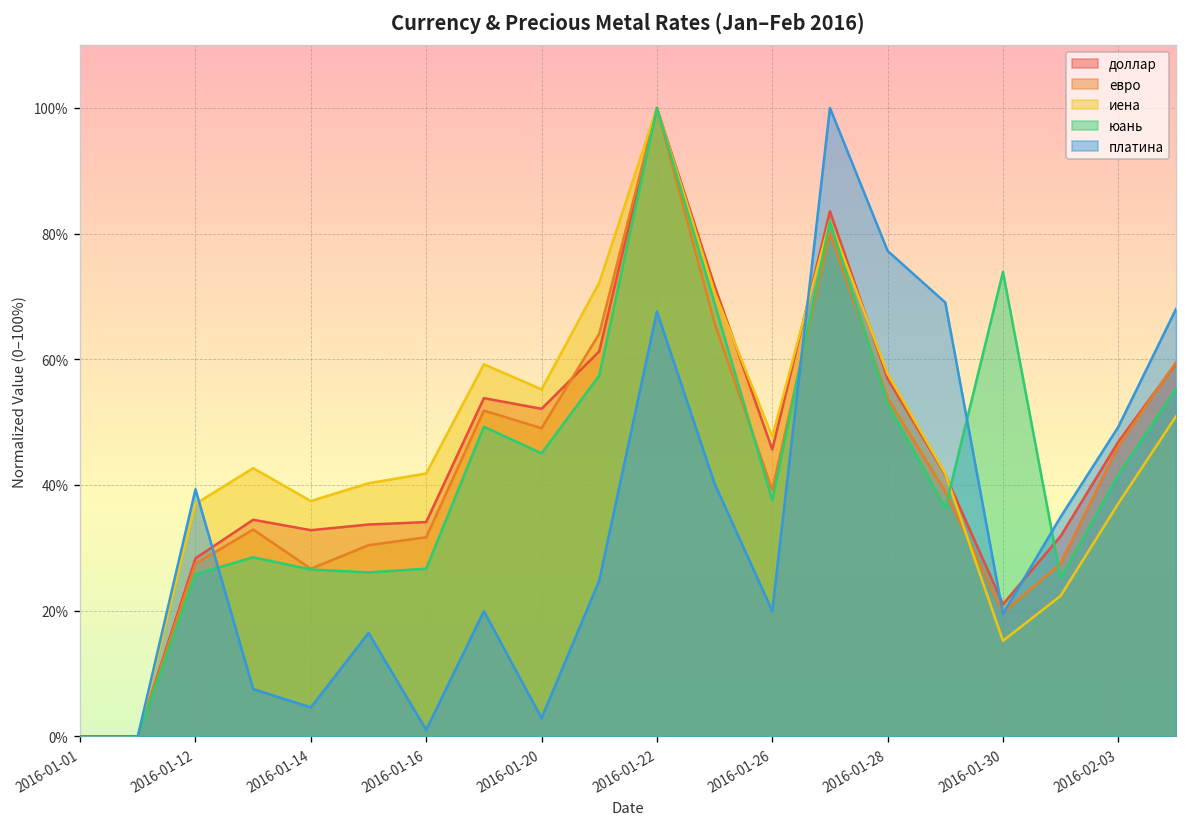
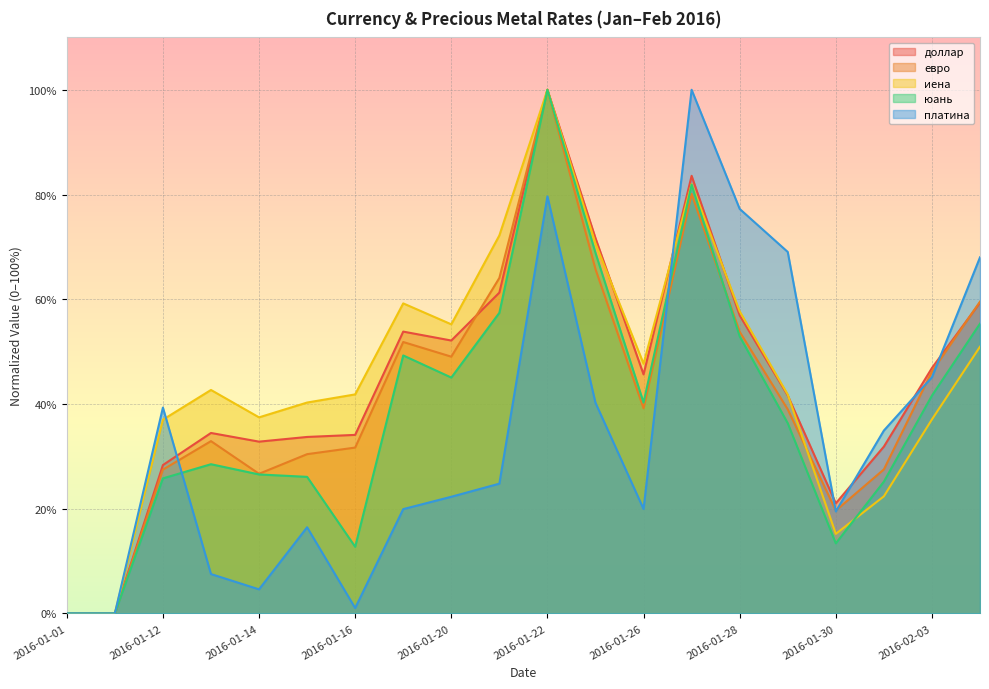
  {
    "юань": {
      "2016-01-12": "26%",
-     "2016-01-16": "27%",
+     "2016-01-16": "13%",
      "2016-01-20": "45%",
-     "2016-01-26": "38%",
+     "2016-01-26": "40%",
      "2016-01-28": "53%",
-     "2016-01-30": "74%",
+     "2016-01-30": "13%",
      "2016-02-03": "42%"
    },
    "платина": {
      "2016-01-12": "39%",
      "2016-01-14": "5%",
      "2016-01-16": "1%",
-     "2016-01-20": "3%",
-     "2016-01-22": "68%",
+     "2016-01-20": "22%",
+     "2016-01-22": "80%",
      "2016-01-26": "20%",
      "2016-01-28": "77%",
-     "2016-02-03": "49%"
+     "2016-02-03": "45%"
    }
  }
